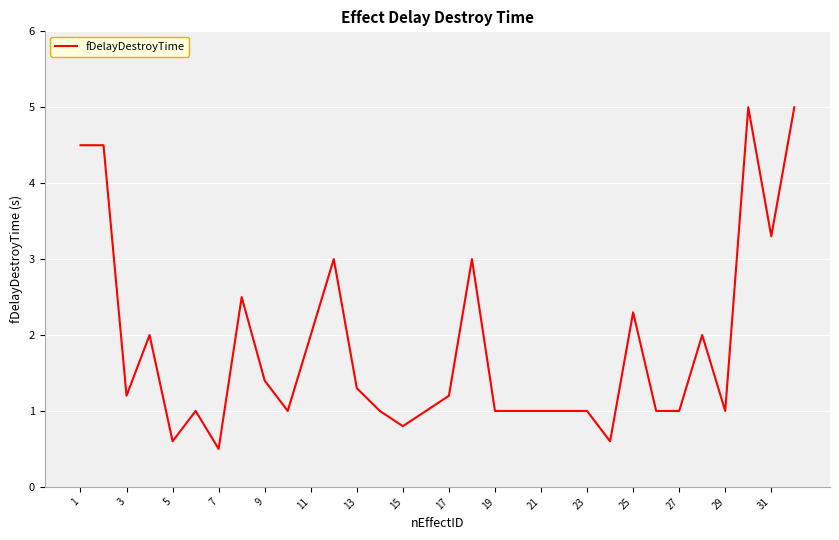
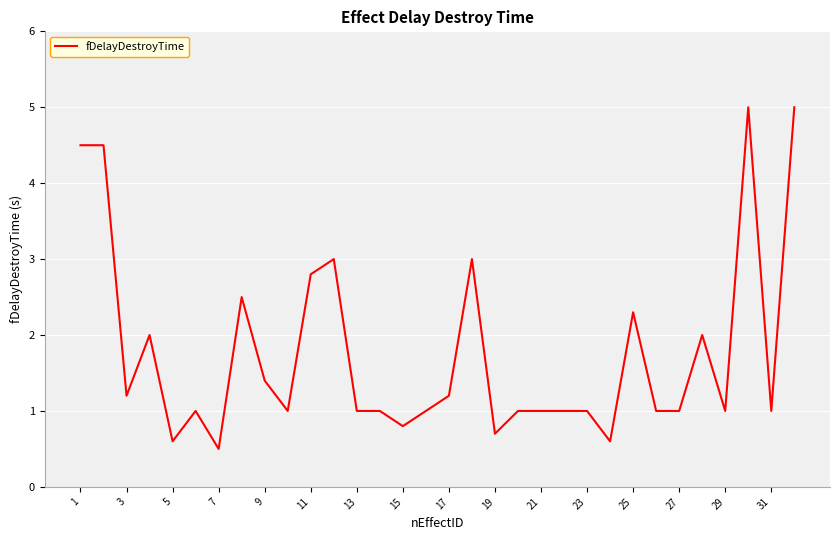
  {
    "1": 4.5,
    "3": 1.2,
    "5": 0.6,
    "7": 0.5,
    "9": 1.4,
-   "11": 2.0,
-   "13": 1.3,
+   "11": 2.8,
+   "13": 1.0,
    "15": 0.8,
    "17": 1.2,
-   "19": 1.0,
+   "19": 0.7,
    "21": 1.0,
    "23": 1.0,
    "25": 2.3,
    "27": 1.0,
    "29": 1.0,
-   "31": 3.3
+   "31": 1.0
  }
